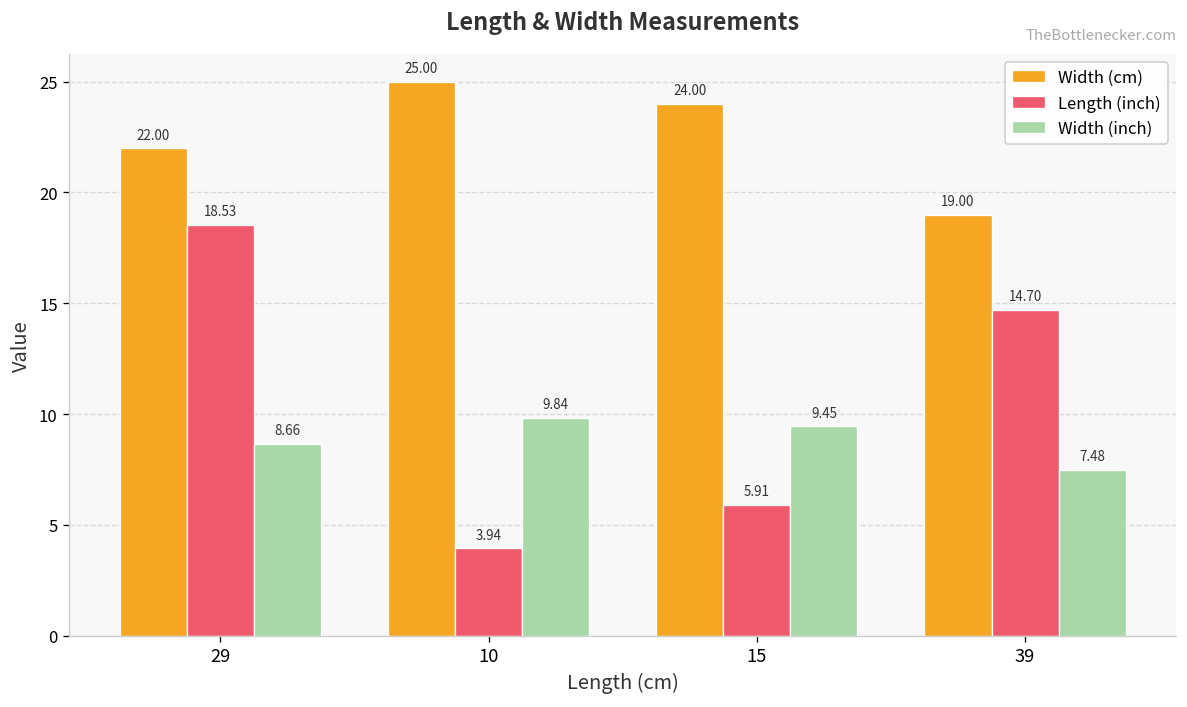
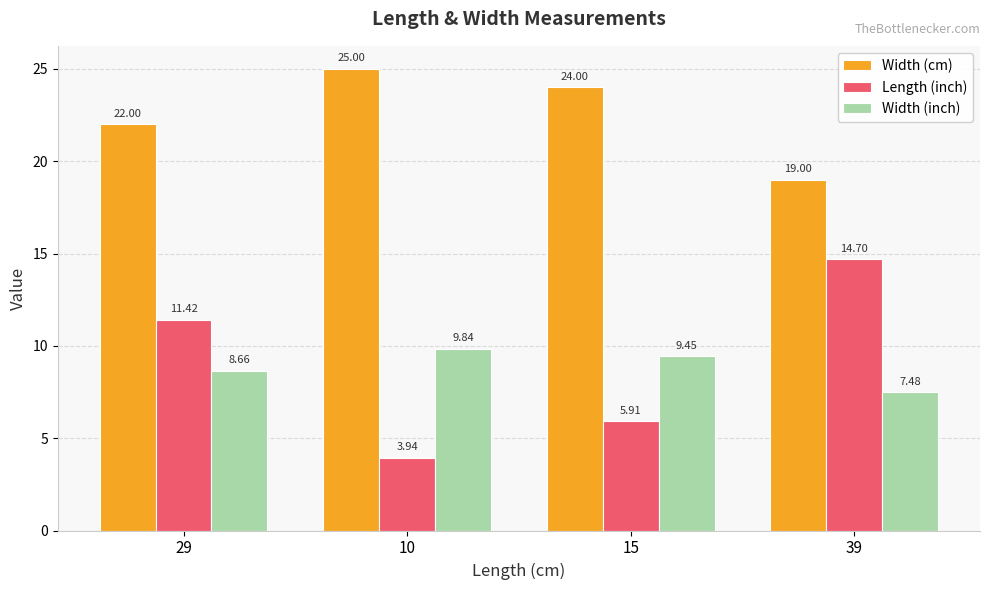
  {
    "Width (cm)": {
      "29": 22.00,
      "10": 25.00,
      "15": 24.00,
      "39": 19.00
    },
    "Length (inch)": {
-     "29": 18.53,
+     "29": 11.42,
      "10": 3.94,
      "15": 5.91,
      "39": 14.70
    },
    "Width (inch)": {
      "29": 8.66,
      "10": 9.84,
      "15": 9.45,
      "39": 7.48
    }
  }
